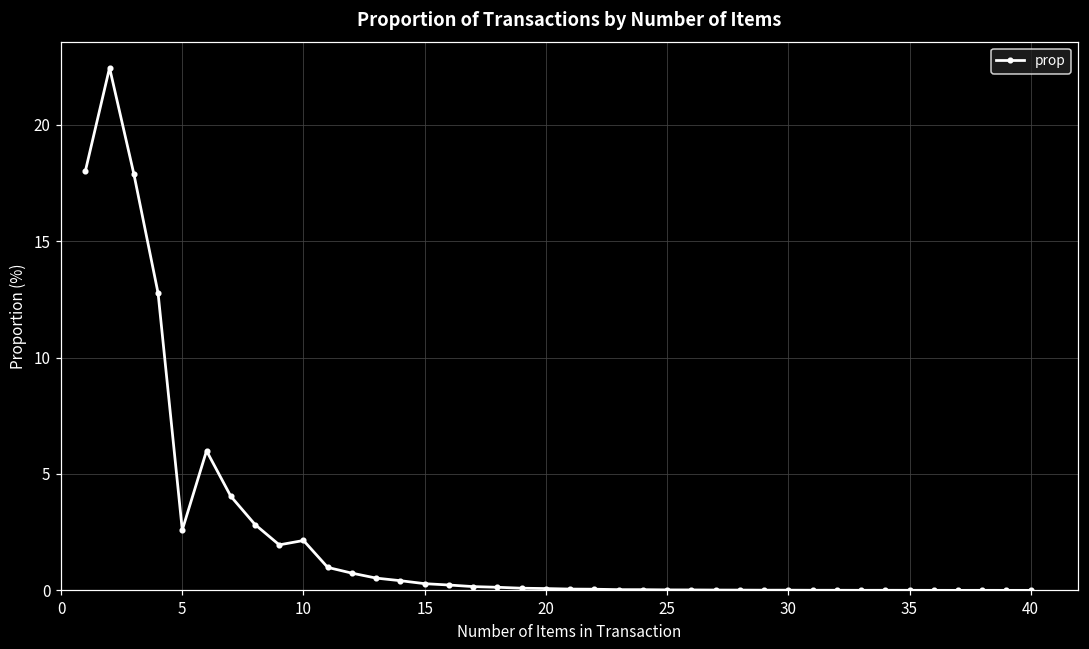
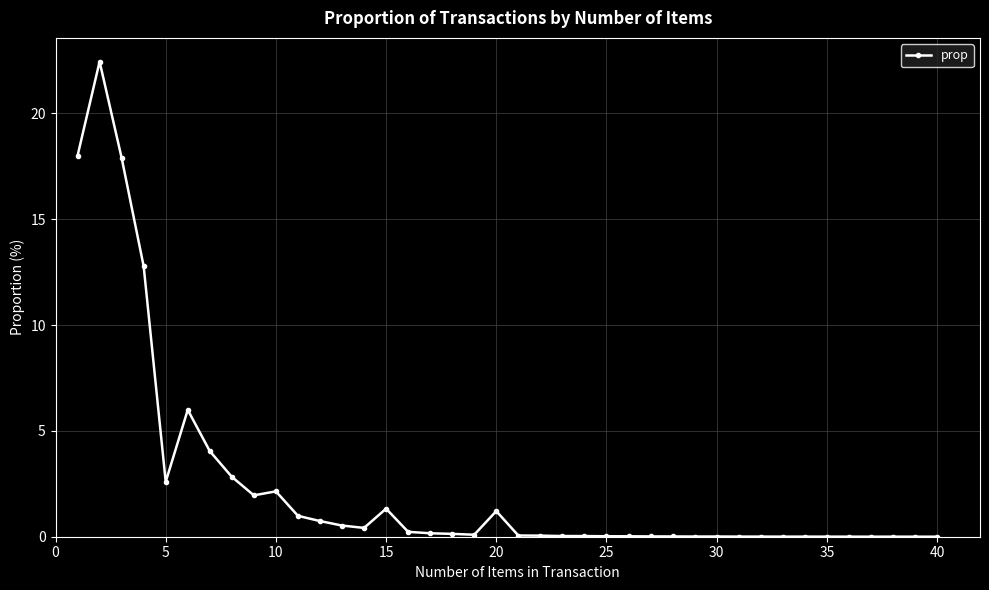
  {
    "5": 2.6,
    "10": 2.1,
-   "15": 0.3,
-   "20": 0.1,
+   "15": 1.3,
+   "20": 1.2,
    "25": 0.0,
    "30": 0.0,
    "35": 0.0,
    "40": 0.0
  }
